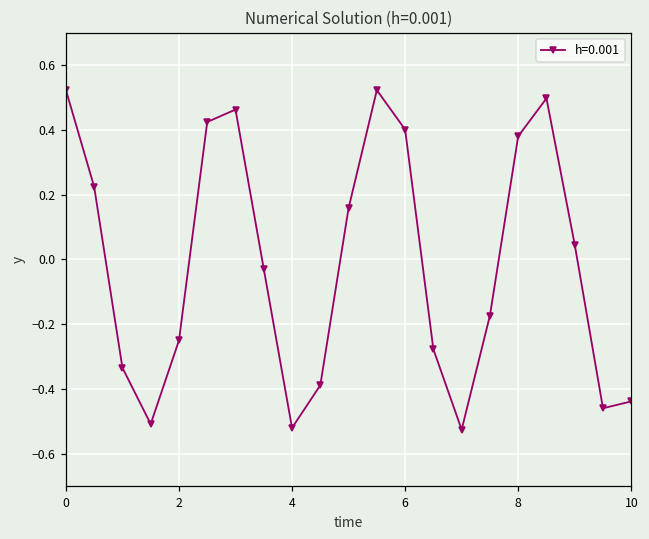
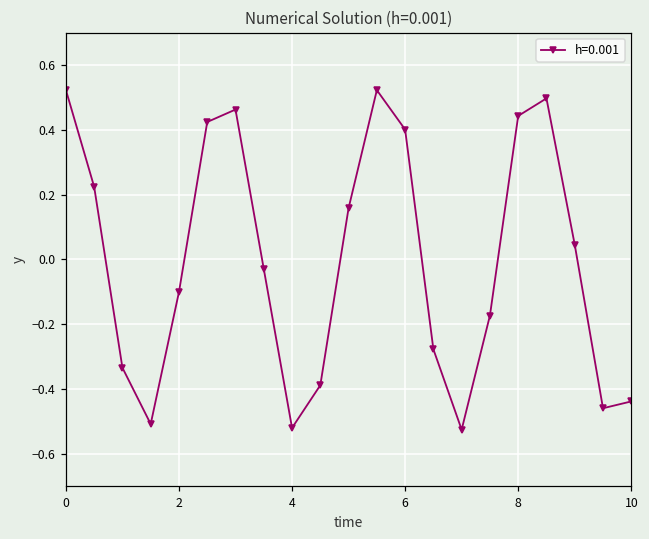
  {
    "0": 0.52,
-   "2": -0.25,
+   "2": -0.10,
    "4": -0.52,
    "6": 0.40,
-   "8": 0.38,
+   "8": 0.44,
    "10": -0.44
  }
